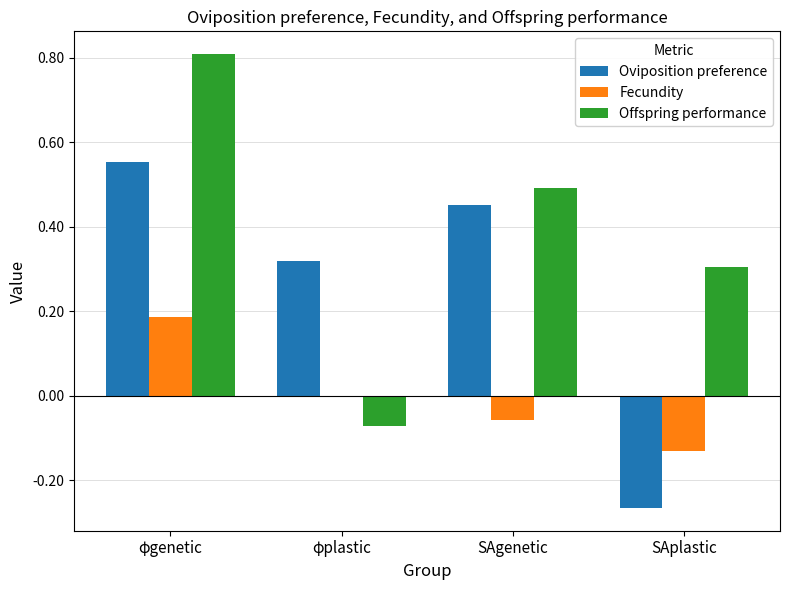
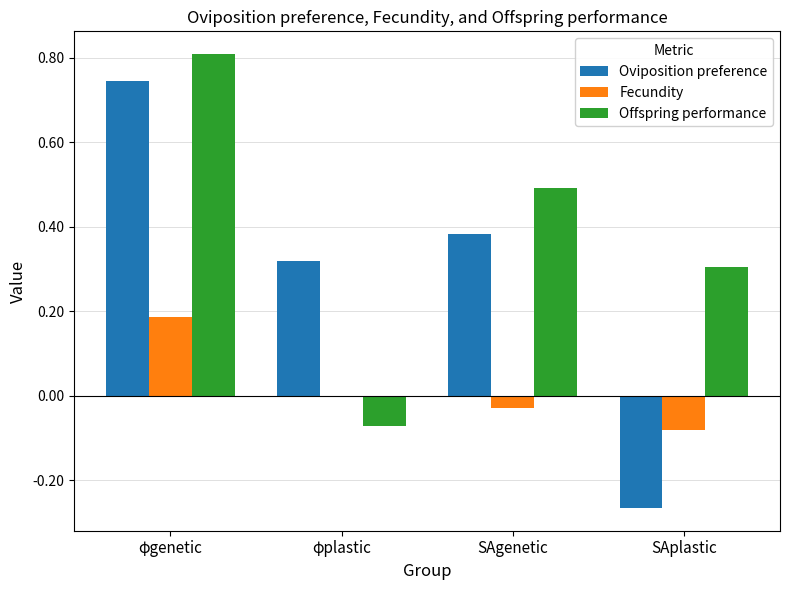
  {
    "Oviposition preference": {
-     "φgenetic": 0.55,
+     "φgenetic": 0.75,
      "φplastic": 0.32,
-     "SAgenetic": 0.45,
+     "SAgenetic": 0.38,
      "SAplastic": -0.27
    },
    "Fecundity": {
      "φgenetic": 0.19,
-     "SAgenetic": -0.06,
-     "SAplastic": -0.13
+     "SAgenetic": -0.03,
+     "SAplastic": -0.08
    },
    "Offspring performance": {
      "φgenetic": 0.81,
      "φplastic": -0.07,
      "SAgenetic": 0.49,
      "SAplastic": 0.30
    }
  }
